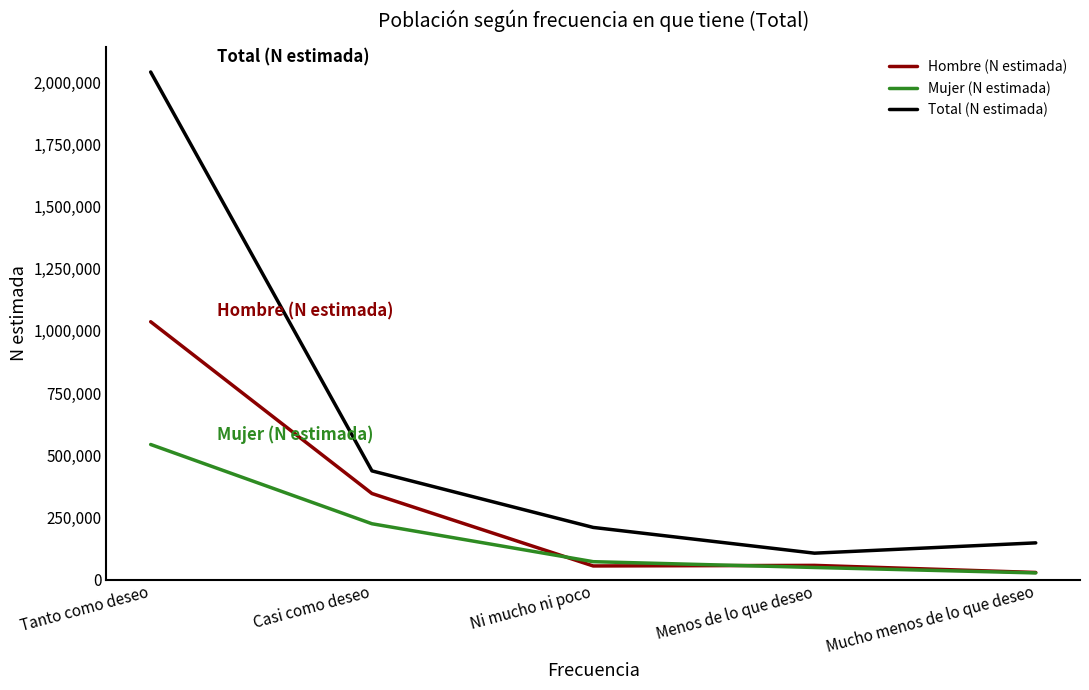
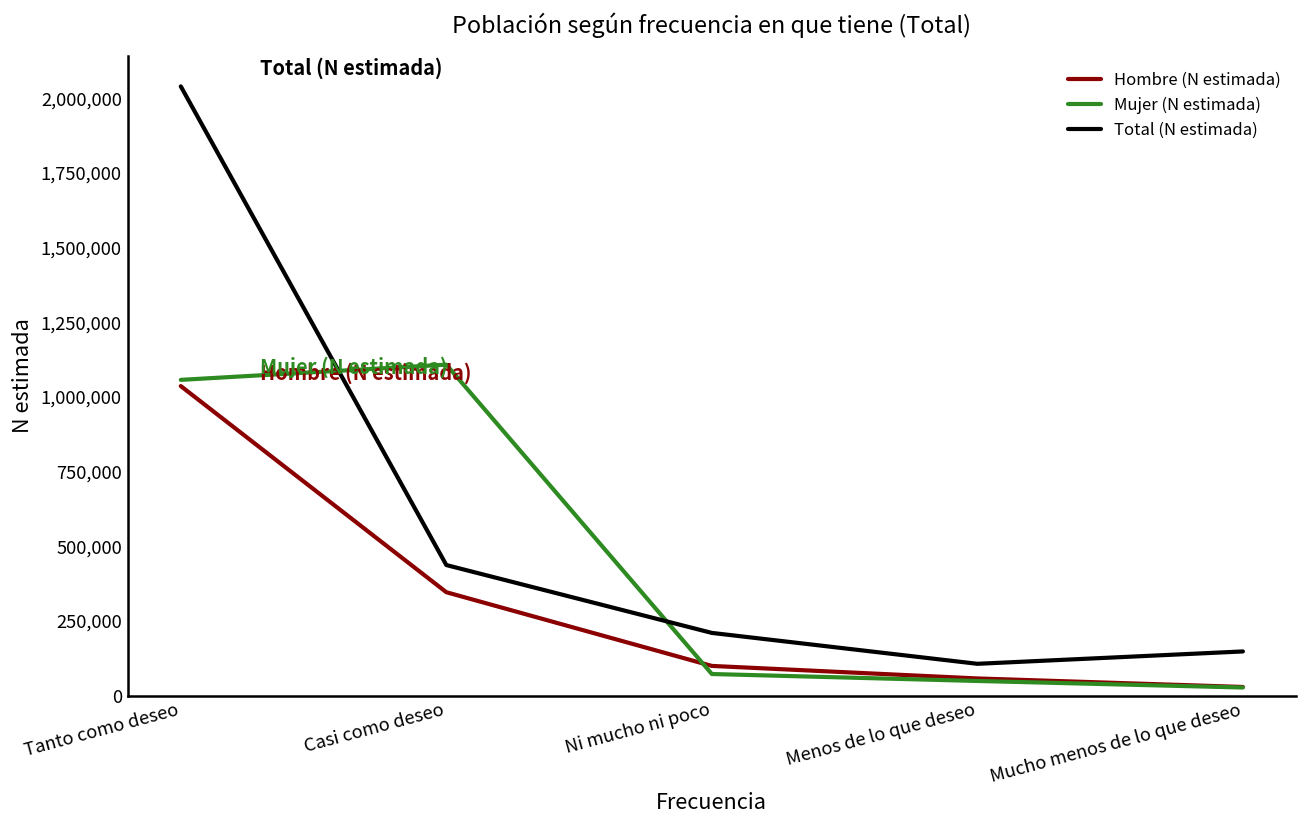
  {
    "Hombre (N estimada)": {
      "Tanto como deseo": "1,040,000",
      "Casi como deseo": "350,000",
-     "Ni mucho ni poco": "60,000"
+     "Ni mucho ni poco": "100,000"
    },
    "Mujer (N estimada)": {
-     "Tanto como deseo": "540,000",
-     "Casi como deseo": "220,000",
+     "Tanto como deseo": "1,060,000",
+     "Casi como deseo": "1,110,000",
      "Ni mucho ni poco": "70,000"
    },
    "Total (N estimada)": {
      "Tanto como deseo": "2,040,000",
      "Casi como deseo": "440,000",
      "Ni mucho ni poco": "210,000",
      "Menos de lo que deseo": "110,000",
      "Mucho menos de lo que deseo": "150,000"
    }
  }
